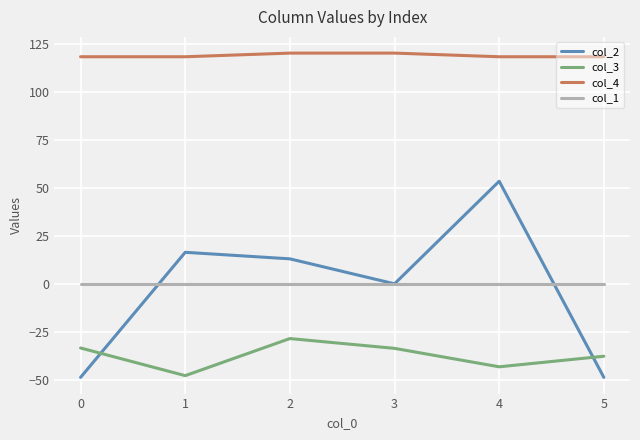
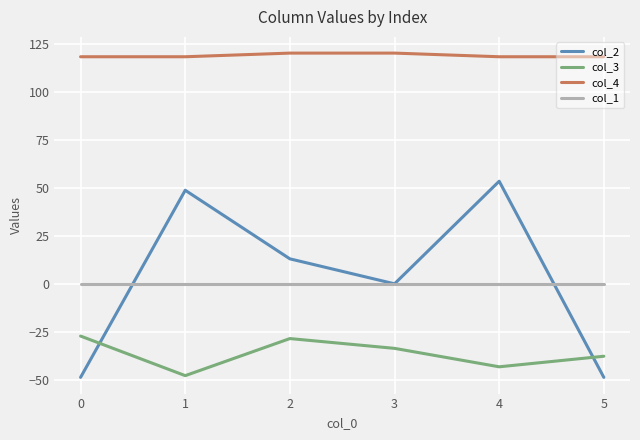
  {
    "col_2": {
      "0": -49,
-     "1": 16,
+     "1": 49,
      "2": 13,
      "4": 53,
      "5": -49
    },
    "col_3": {
-     "0": -33,
+     "0": -27,
      "1": -48,
      "2": -29,
      "3": -34,
      "4": -43,
      "5": -38
    },
    "col_4": {
      "0": 118,
      "1": 118,
      "2": 120,
      "3": 120,
      "4": 118
    },
    "col_1": {
      "0": 0,
      "1": 0,
      "2": 0,
      "4": 0,
      "5": 0
    }
  }
